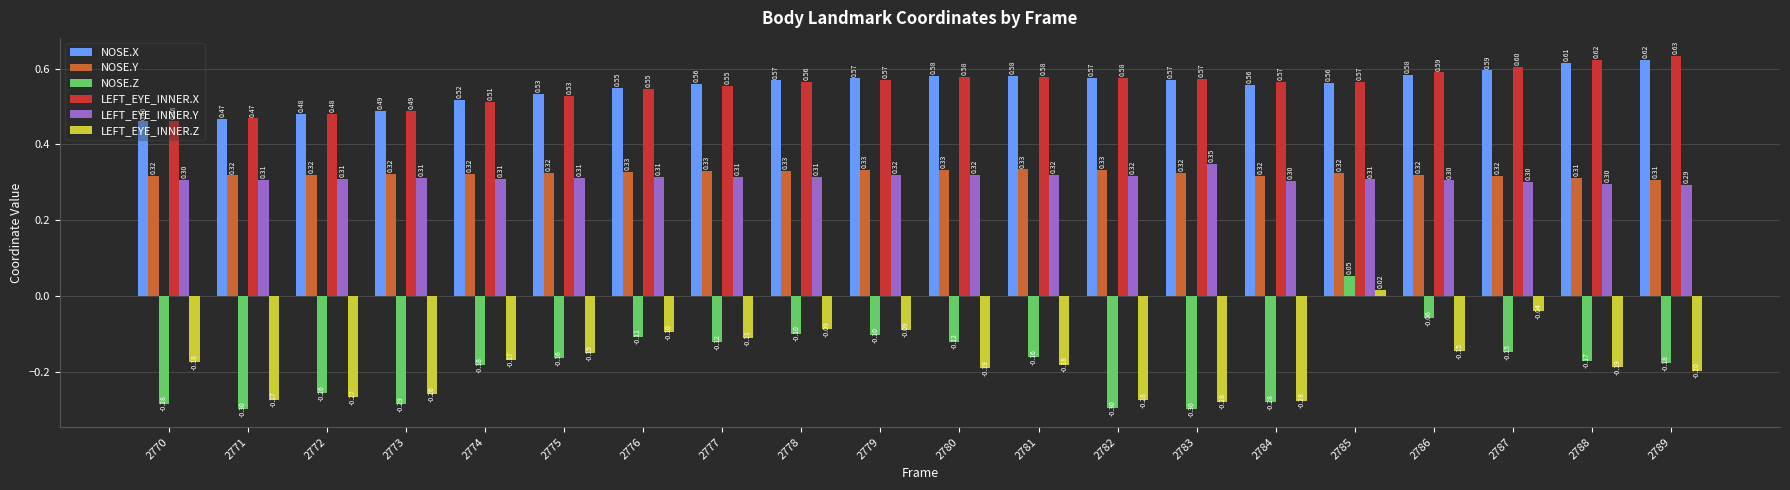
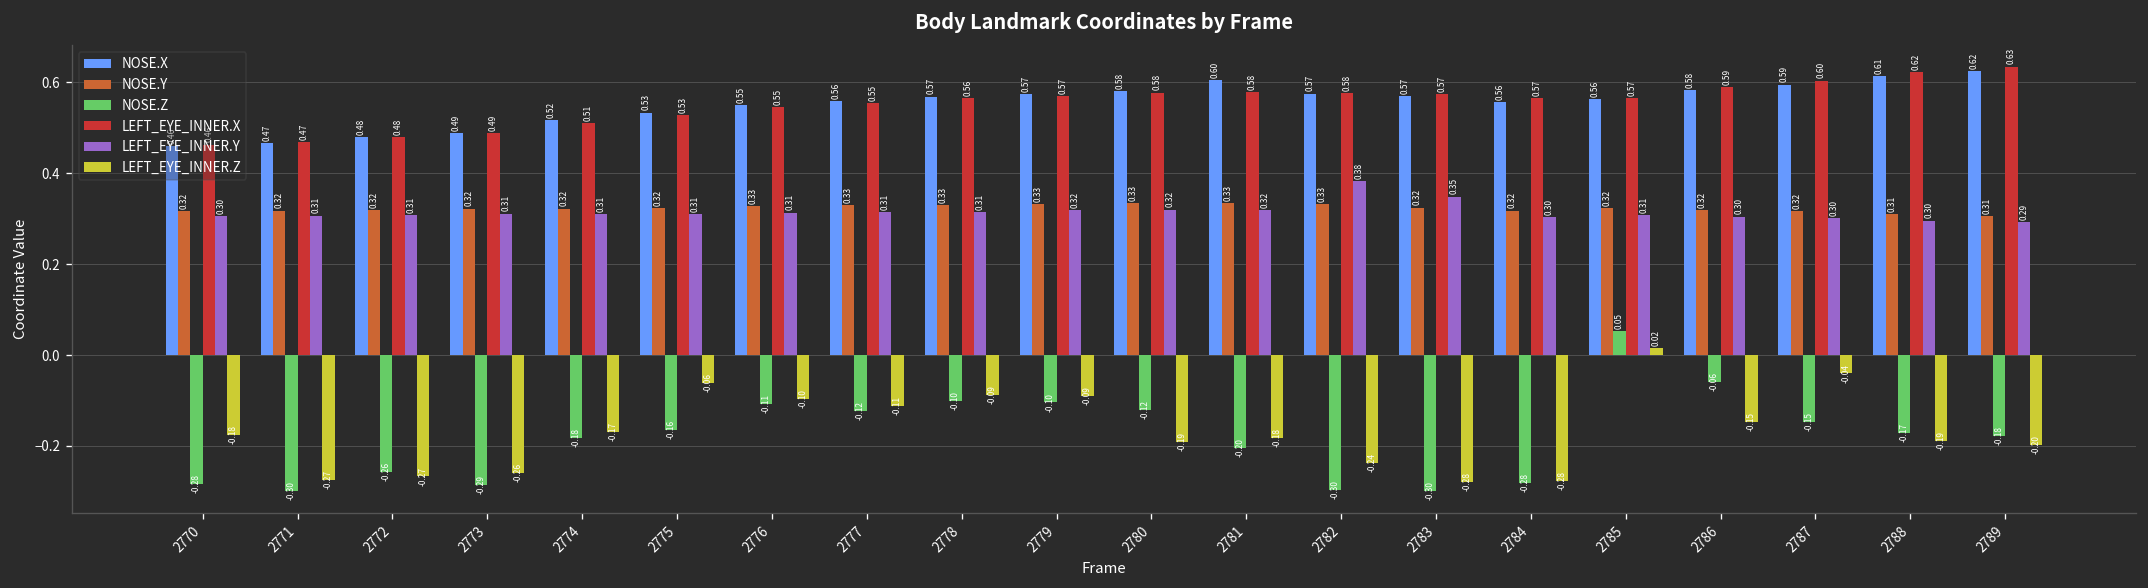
  {
    "NOSE.X": {
      "2771": 0.47,
      "2772": 0.48,
      "2773": 0.49,
      "2774": 0.52,
      "2775": 0.53,
      "2776": 0.55,
      "2777": 0.56,
      "2778": 0.57,
      "2779": 0.57,
      "2780": 0.58,
-     "2781": 0.58,
+     "2781": 0.60,
      "2782": 0.57,
      "2783": 0.57,
      "2784": 0.56,
      "2785": 0.56,
      "2786": 0.58,
      "2787": 0.59,
      "2788": 0.61,
      "2789": 0.62
    },
    "NOSE.Z": {
      "2770": -0.28,
      "2771": -0.30,
      "2772": -0.26,
      "2773": -0.29,
      "2774": -0.18,
      "2775": -0.16,
      "2776": -0.11,
      "2777": -0.12,
      "2778": -0.10,
      "2779": -0.10,
      "2780": -0.12,
-     "2781": -0.16,
+     "2781": -0.20,
      "2782": -0.30,
      "2783": -0.30,
      "2784": -0.28,
      "2785": 0.05,
      "2786": -0.06,
      "2787": -0.15,
      "2788": -0.17,
      "2789": -0.18
    },
    "LEFT_EYE_INNER.Y": {
      "2770": 0.30,
      "2771": 0.31,
      "2772": 0.31,
      "2773": 0.31,
      "2774": 0.31,
      "2775": 0.31,
      "2776": 0.31,
      "2777": 0.31,
      "2778": 0.31,
      "2779": 0.32,
      "2780": 0.32,
      "2781": 0.32,
-     "2782": 0.32,
+     "2782": 0.38,
      "2783": 0.35,
      "2784": 0.30,
      "2785": 0.31,
      "2786": 0.30,
      "2787": 0.30,
      "2788": 0.30,
      "2789": 0.29
    },
    "LEFT_EYE_INNER.Z": {
      "2770": -0.18,
      "2771": -0.27,
      "2772": -0.27,
      "2773": -0.26,
      "2774": -0.17,
-     "2775": -0.15,
+     "2775": -0.06,
      "2776": -0.10,
      "2777": -0.11,
      "2778": -0.09,
      "2779": -0.09,
      "2780": -0.19,
      "2781": -0.18,
-     "2782": -0.28,
+     "2782": -0.24,
      "2783": -0.28,
      "2784": -0.28,
      "2785": 0.02,
      "2786": -0.15,
      "2787": -0.04,
      "2788": -0.19,
      "2789": -0.20
    }
  }
